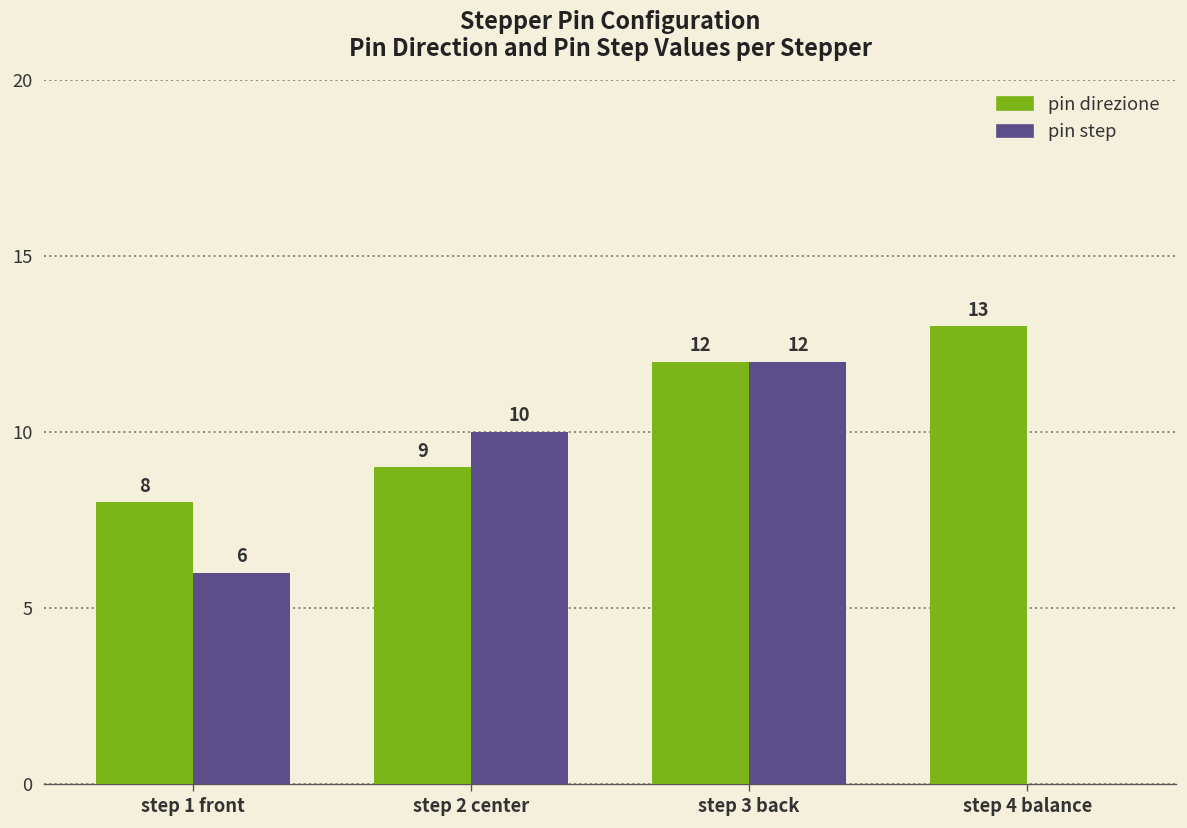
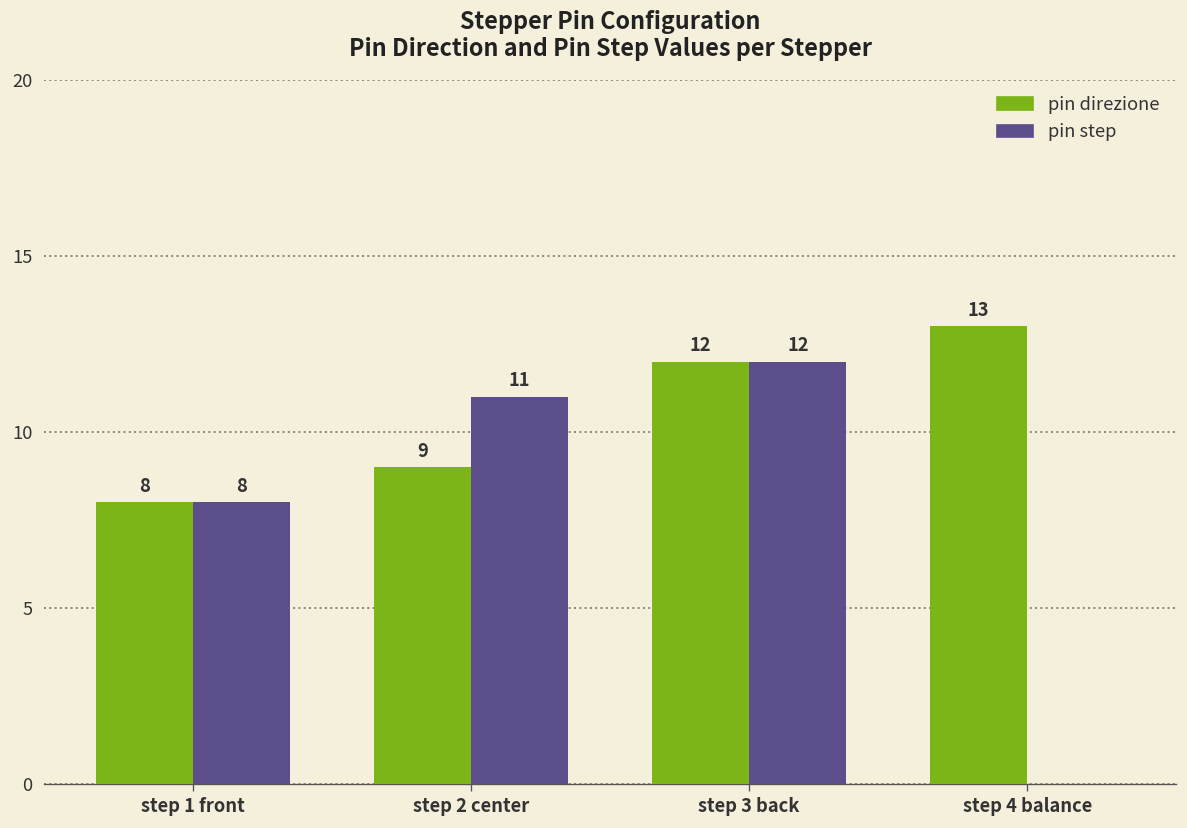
  {
    "pin direzione": {
      "step 1 front": 8,
      "step 2 center": 9,
      "step 3 back": 12,
      "step 4 balance": 13
    },
    "pin step": {
-     "step 1 front": 6,
-     "step 2 center": 10,
+     "step 1 front": 8,
+     "step 2 center": 11,
      "step 3 back": 12
    }
  }
